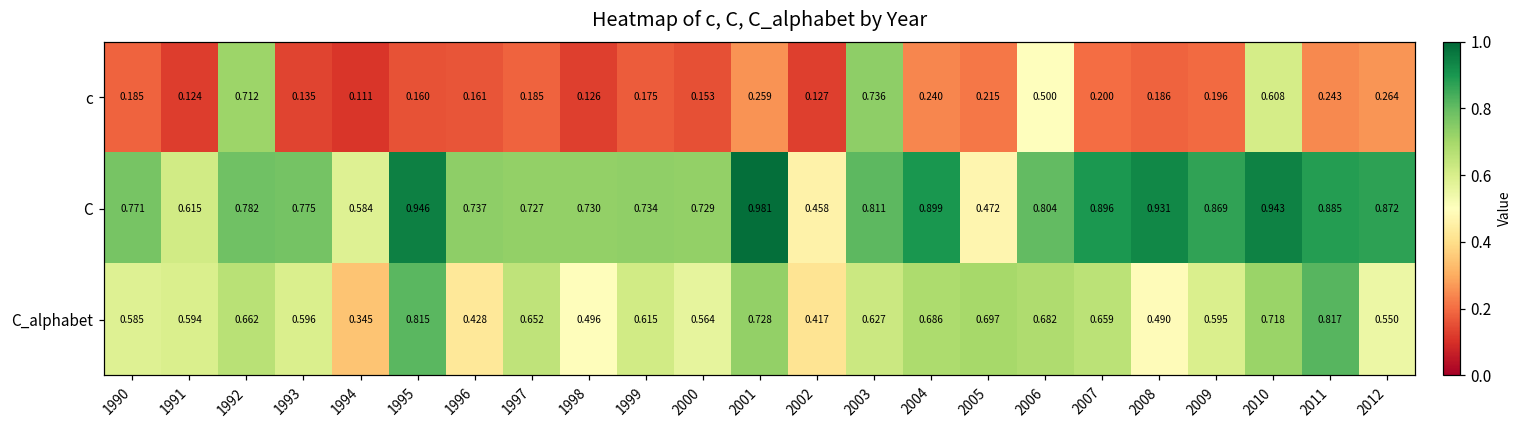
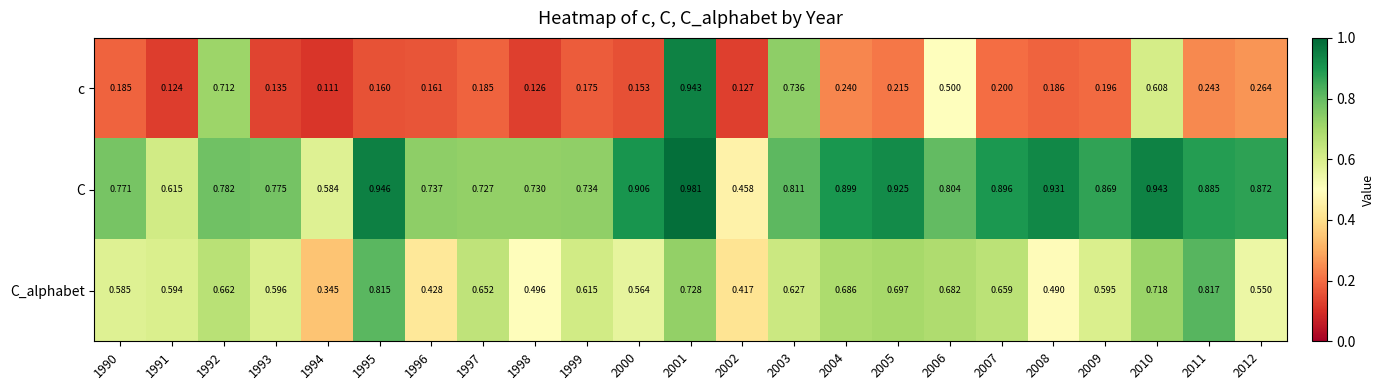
  {
    "c": {
      "1990": 0.185,
      "1991": 0.124,
      "1992": 0.712,
      "1993": 0.135,
      "1994": 0.111,
      "1995": 0.160,
      "1996": 0.161,
      "1997": 0.185,
      "1998": 0.126,
      "1999": 0.175,
      "2000": 0.153,
-     "2001": 0.259,
+     "2001": 0.943,
      "2002": 0.127,
      "2003": 0.736,
      "2004": 0.240,
      "2005": 0.215,
      "2006": 0.500,
      "2007": 0.200,
      "2008": 0.186,
      "2009": 0.196,
      "2010": 0.608,
      "2011": 0.243,
      "2012": 0.264
    },
    "C": {
      "1990": 0.771,
      "1991": 0.615,
      "1992": 0.782,
      "1993": 0.775,
      "1994": 0.584,
      "1995": 0.946,
      "1996": 0.737,
      "1997": 0.727,
      "1998": 0.730,
      "1999": 0.734,
-     "2000": 0.729,
+     "2000": 0.906,
      "2001": 0.981,
      "2002": 0.458,
      "2003": 0.811,
      "2004": 0.899,
-     "2005": 0.472,
+     "2005": 0.925,
      "2006": 0.804,
      "2007": 0.896,
      "2008": 0.931,
      "2009": 0.869,
      "2010": 0.943,
      "2011": 0.885,
      "2012": 0.872
    },
    "C_alphabet": {
      "1990": 0.585,
      "1991": 0.594,
      "1992": 0.662,
      "1993": 0.596,
      "1994": 0.345,
      "1995": 0.815,
      "1996": 0.428,
      "1997": 0.652,
      "1998": 0.496,
      "1999": 0.615,
      "2000": 0.564,
      "2001": 0.728,
      "2002": 0.417,
      "2003": 0.627,
      "2004": 0.686,
      "2005": 0.697,
      "2006": 0.682,
      "2007": 0.659,
      "2008": 0.490,
      "2009": 0.595,
      "2010": 0.718,
      "2011": 0.817,
      "2012": 0.550
    }
  }
